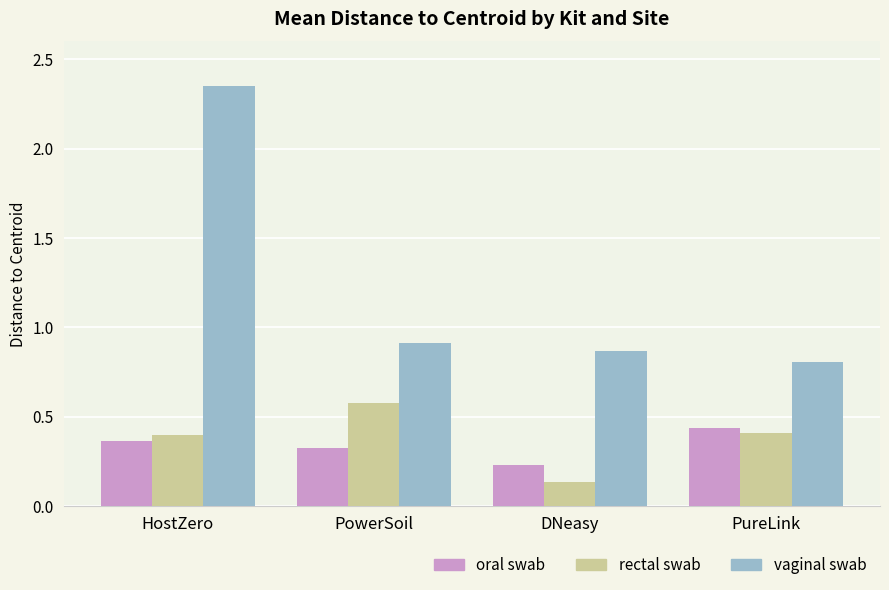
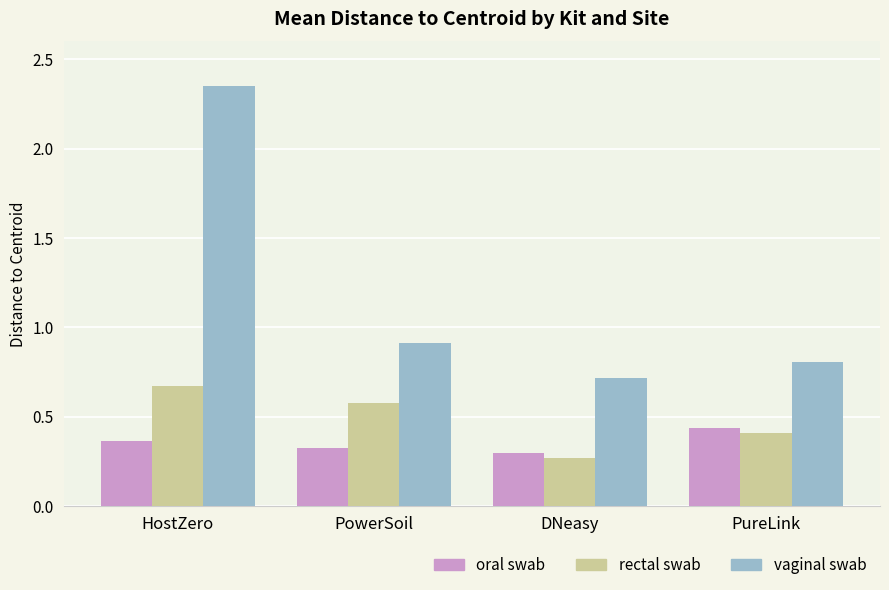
  {
    "oral swab": {
      "HostZero": 0.36,
      "PowerSoil": 0.32,
-     "DNeasy": 0.23,
+     "DNeasy": 0.30,
      "PureLink": 0.43
    },
    "rectal swab": {
-     "HostZero": 0.40,
+     "HostZero": 0.67,
      "PowerSoil": 0.58,
-     "DNeasy": 0.13,
+     "DNeasy": 0.27,
      "PureLink": 0.41
    },
    "vaginal swab": {
      "HostZero": 2.35,
      "PowerSoil": 0.91,
-     "DNeasy": 0.87,
+     "DNeasy": 0.72,
      "PureLink": 0.80
    }
  }
